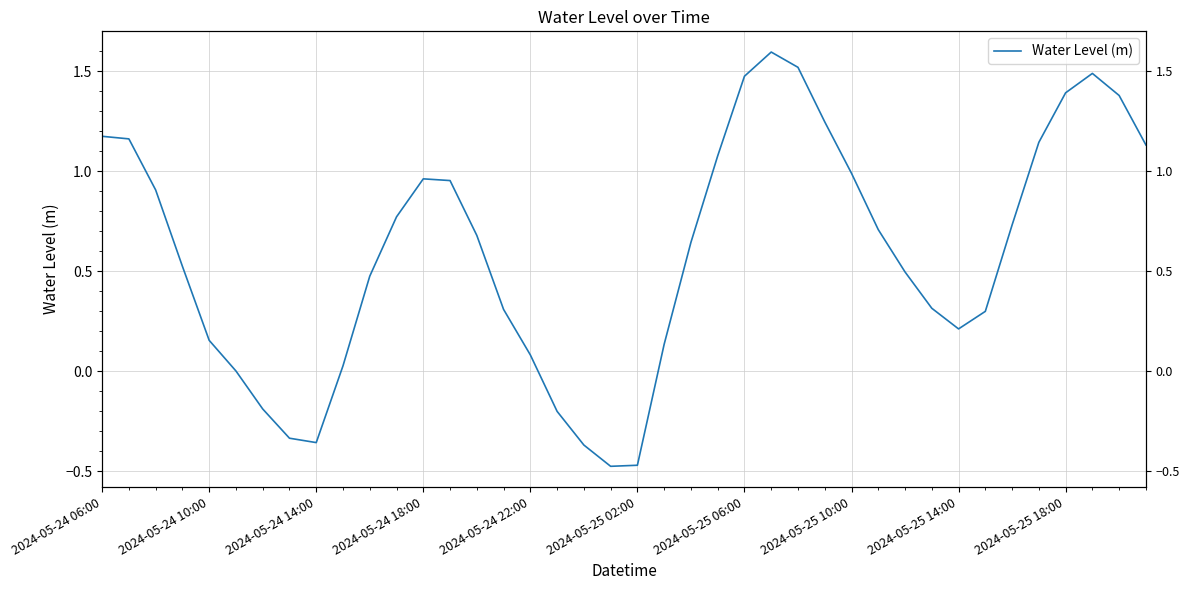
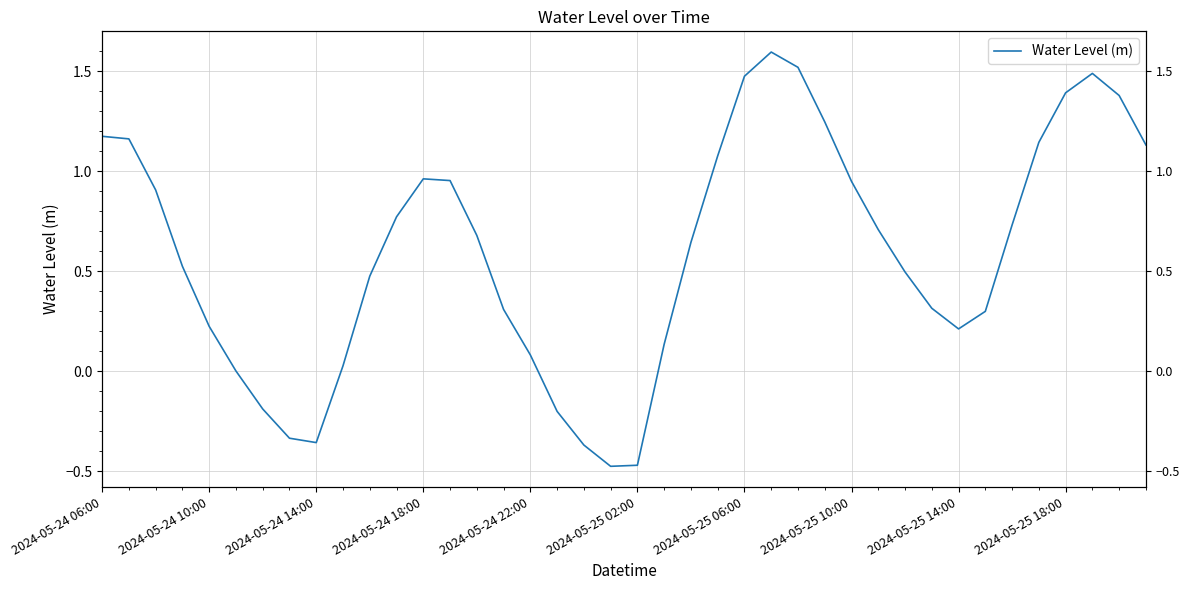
  {
    "2024-05-24 06:00": 1.17,
-   "2024-05-24 10:00": 0.15,
+   "2024-05-24 10:00": 0.22,
    "2024-05-24 14:00": -0.36,
    "2024-05-24 18:00": 0.96,
    "2024-05-24 22:00": 0.08,
    "2024-05-25 02:00": -0.47,
    "2024-05-25 06:00": 1.47,
-   "2024-05-25 10:00": 0.99,
+   "2024-05-25 10:00": 0.95,
    "2024-05-25 14:00": 0.21,
    "2024-05-25 18:00": 1.39
  }
